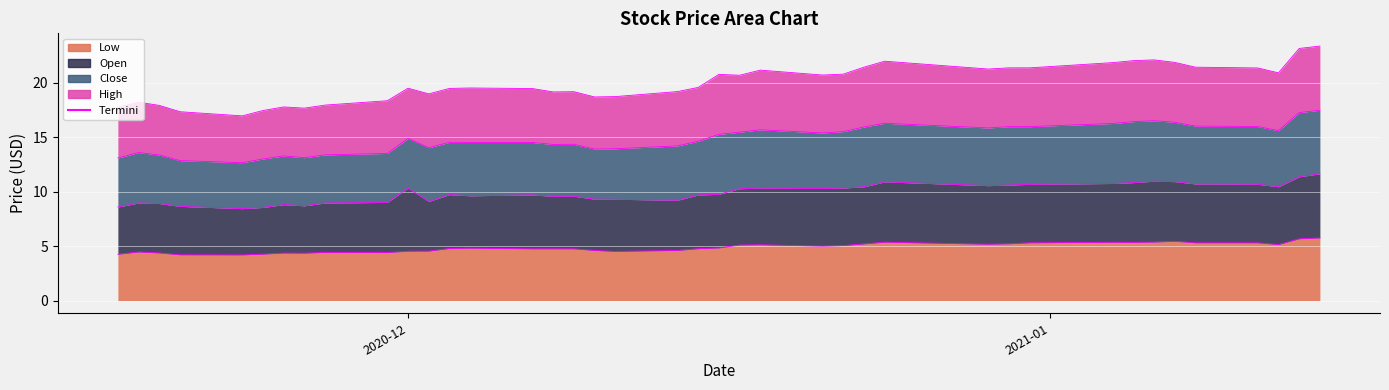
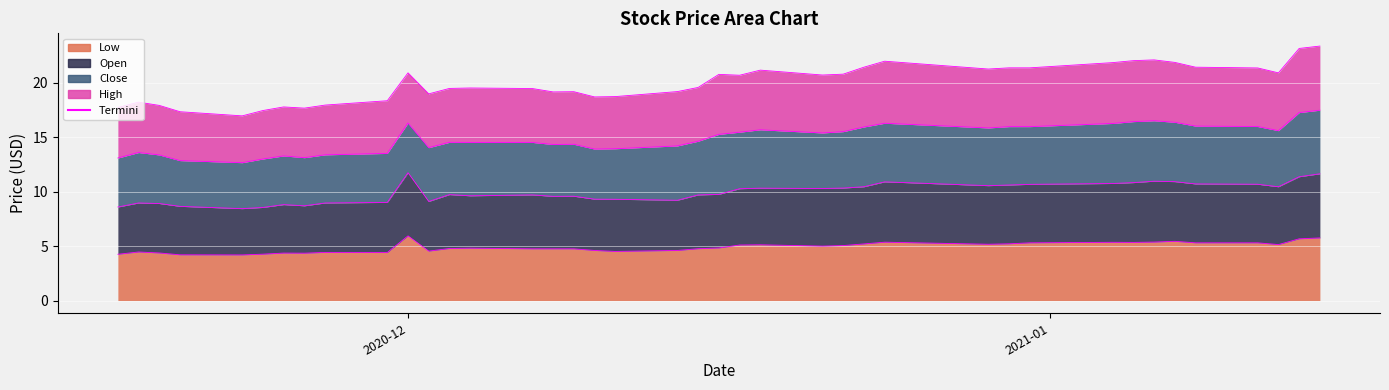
  {
    "Low": {
-     "2020-12": 4.5
+     "2020-12": 5.9
    },
    "Open": {
      "2020-12": 5.8
    },
    "Close": {
      "2020-12": 4.6
    },
    "High": {
      "2020-12": 4.6
    }
  }
